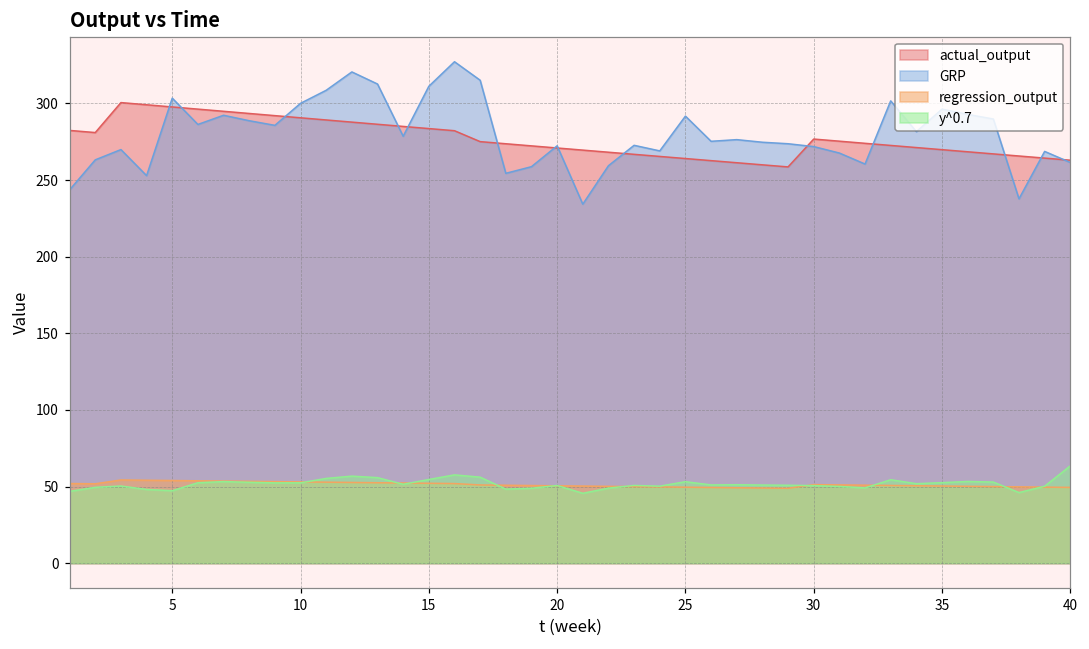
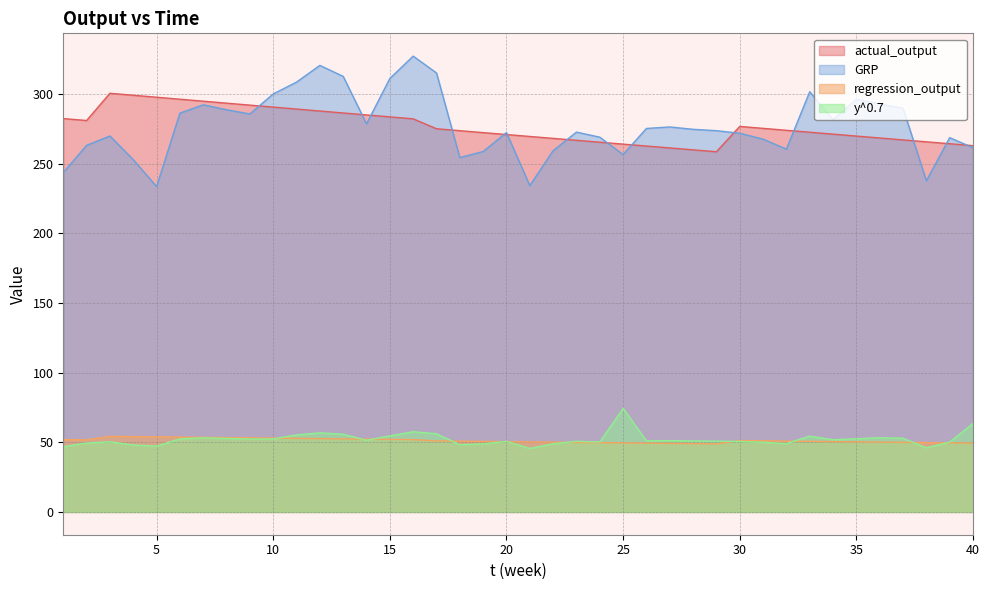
  {
    "GRP": {
-     "5": 303,
+     "5": 234,
      "10": 300,
      "15": 311,
-     "25": 292,
+     "25": 257,
      "30": 272
    },
    "y^0.7": {
      "5": 47,
      "15": 55,
-     "25": 53,
+     "25": 74,
      "35": 53,
      "40": 63
    }
  }
